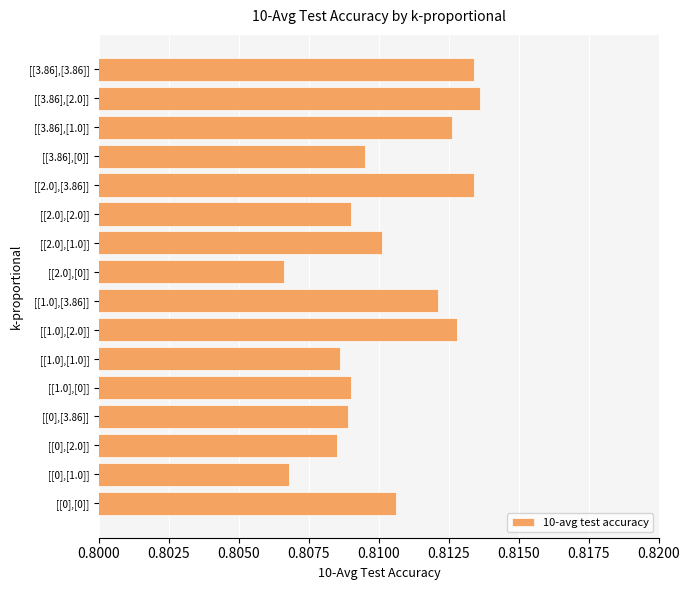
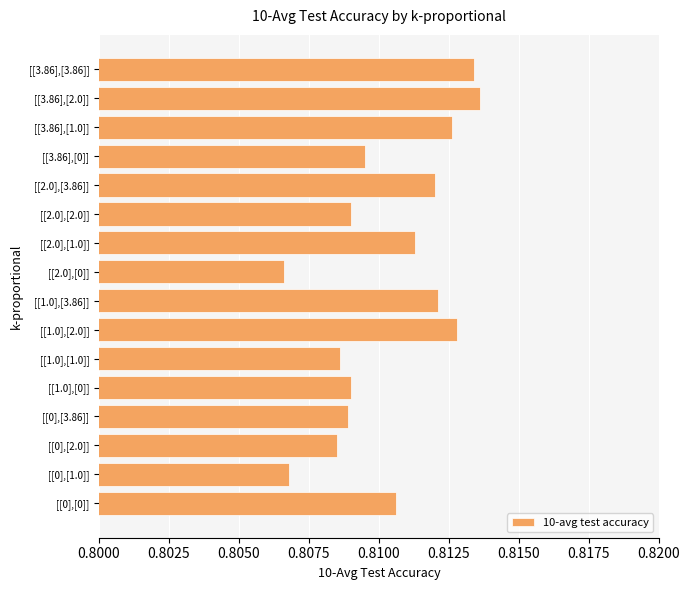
  {
    "[[3.86],[3.86]]": 0.8134,
    "[[3.86],[2.0]]": 0.8136,
    "[[3.86],[1.0]]": 0.8126,
    "[[3.86],[0]]": 0.8095,
-   "[[2.0],[3.86]]": 0.8134,
+   "[[2.0],[3.86]]": 0.8120,
    "[[2.0],[2.0]]": 0.8090,
-   "[[2.0],[1.0]]": 0.8101,
+   "[[2.0],[1.0]]": 0.8113,
    "[[2.0],[0]]": 0.8066,
    "[[1.0],[3.86]]": 0.8121,
    "[[1.0],[2.0]]": 0.8128,
    "[[1.0],[1.0]]": 0.8086,
    "[[1.0],[0]]": 0.8090,
    "[[0],[3.86]]": 0.8089,
    "[[0],[2.0]]": 0.8085,
    "[[0],[1.0]]": 0.8068,
    "[[0],[0]]": 0.8106
  }
